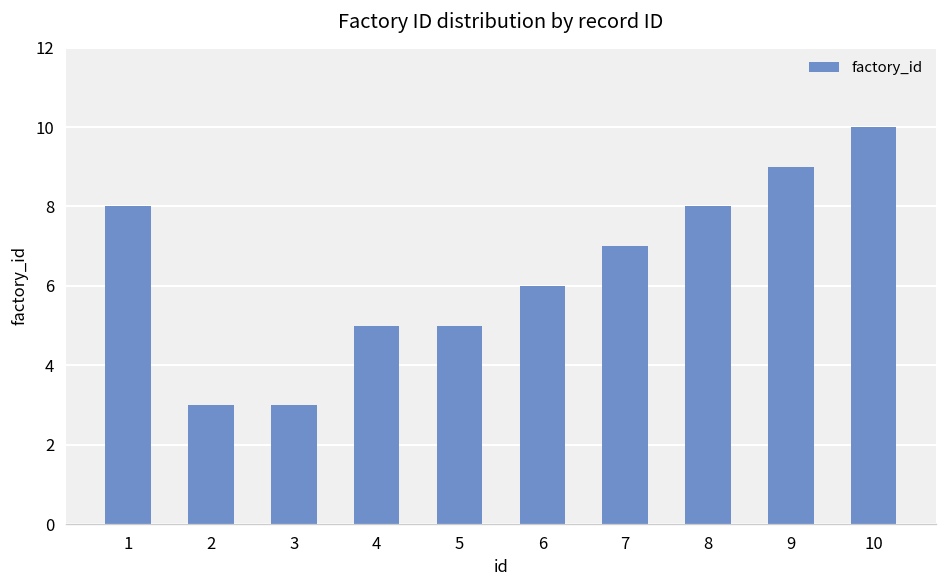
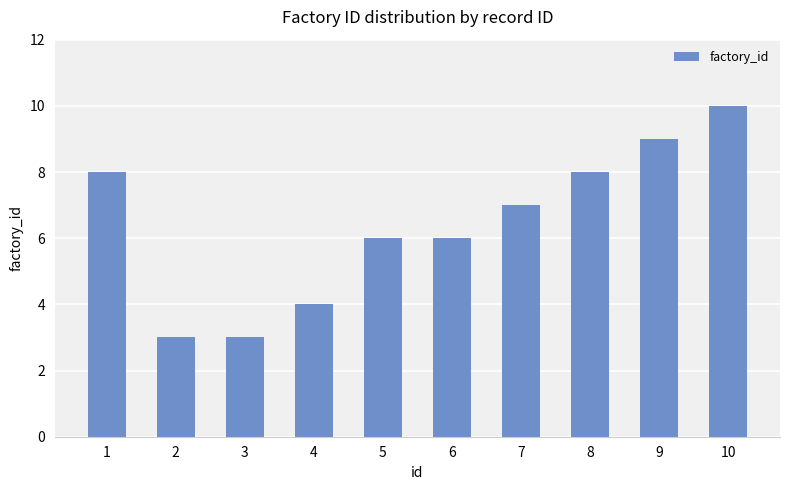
  {
    "1": 8,
    "2": 3,
    "3": 3,
-   "4": 5,
-   "5": 5,
+   "4": 4,
+   "5": 6,
    "6": 6,
    "7": 7,
    "8": 8,
    "9": 9,
    "10": 10
  }
